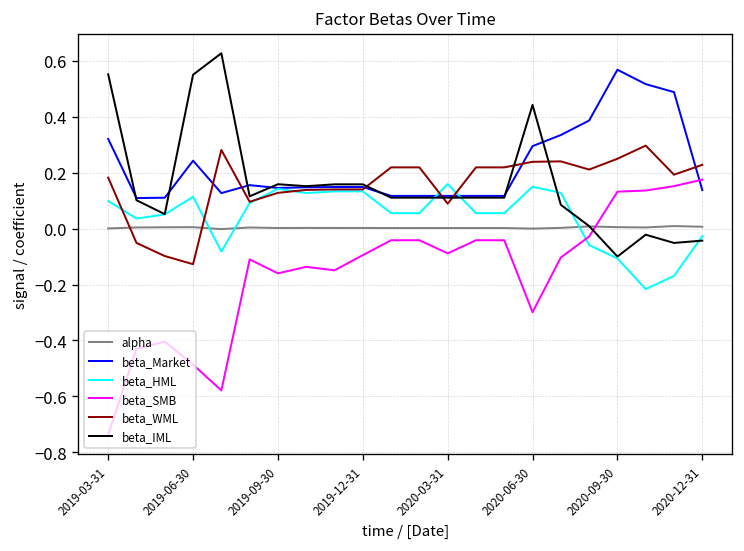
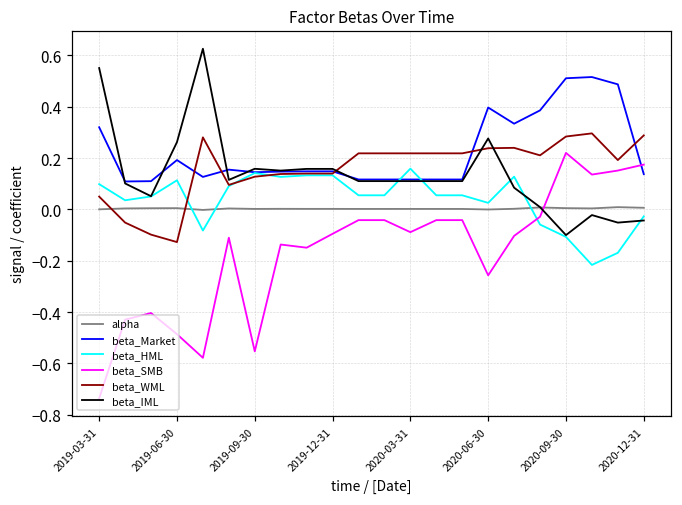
  {
    "alpha": {
      "2019-03-31": 0.00,
      "2019-06-30": 0.00,
      "2019-09-30": 0.00,
      "2019-12-31": 0.00,
      "2020-03-31": 0.00,
      "2020-06-30": 0.00,
      "2020-09-30": 0.00,
      "2020-12-31": 0.01
    },
    "beta_Market": {
      "2019-03-31": 0.32,
-     "2019-06-30": 0.24,
-     "2020-06-30": 0.29,
-     "2020-09-30": 0.57,
+     "2019-06-30": 0.19,
+     "2020-06-30": 0.40,
+     "2020-09-30": 0.51,
      "2020-12-31": 0.14
    },
    "beta_HML": {
      "2019-03-31": 0.10,
      "2019-06-30": 0.11,
      "2020-03-31": 0.16,
-     "2020-06-30": 0.15,
+     "2020-06-30": 0.03,
      "2020-12-31": -0.03
    },
    "beta_SMB": {
-     "2019-09-30": -0.16,
+     "2019-09-30": -0.55,
      "2019-12-31": -0.10,
      "2020-03-31": -0.09,
-     "2020-06-30": -0.30,
-     "2020-09-30": 0.13,
+     "2020-06-30": -0.26,
+     "2020-09-30": 0.22,
      "2020-12-31": 0.17
    },
    "beta_WML": {
-     "2019-03-31": 0.18,
+     "2019-03-31": 0.05,
      "2019-06-30": -0.13,
      "2019-09-30": 0.13,
-     "2020-03-31": 0.09,
+     "2020-03-31": 0.22,
      "2020-06-30": 0.24,
-     "2020-09-30": 0.25,
-     "2020-12-31": 0.23
+     "2020-09-30": 0.28,
+     "2020-12-31": 0.29
    },
    "beta_IML": {
      "2019-03-31": 0.55,
-     "2019-06-30": 0.55,
+     "2019-06-30": 0.26,
      "2019-09-30": 0.16,
-     "2020-06-30": 0.44,
+     "2020-06-30": 0.28,
      "2020-12-31": -0.04
    }
  }
